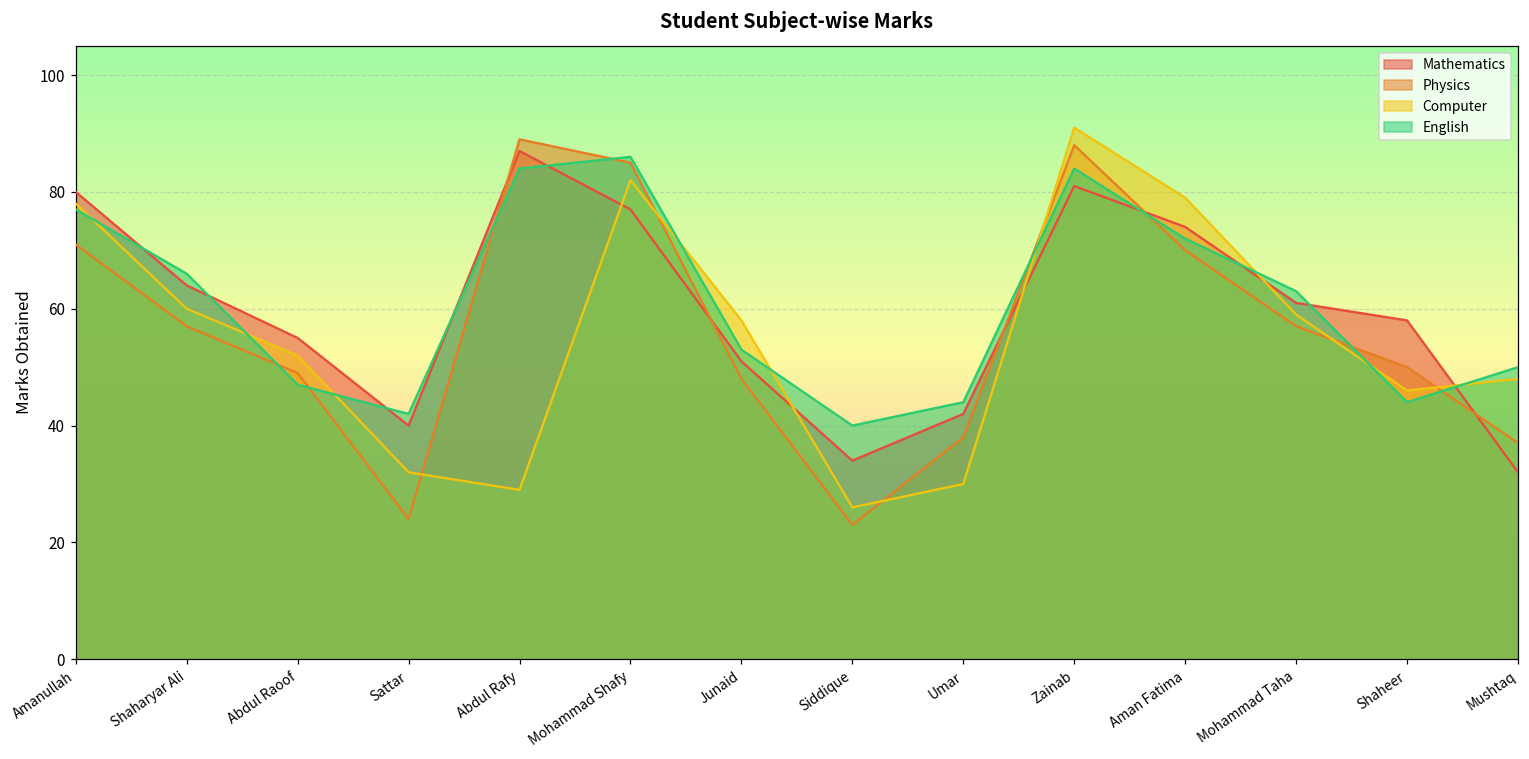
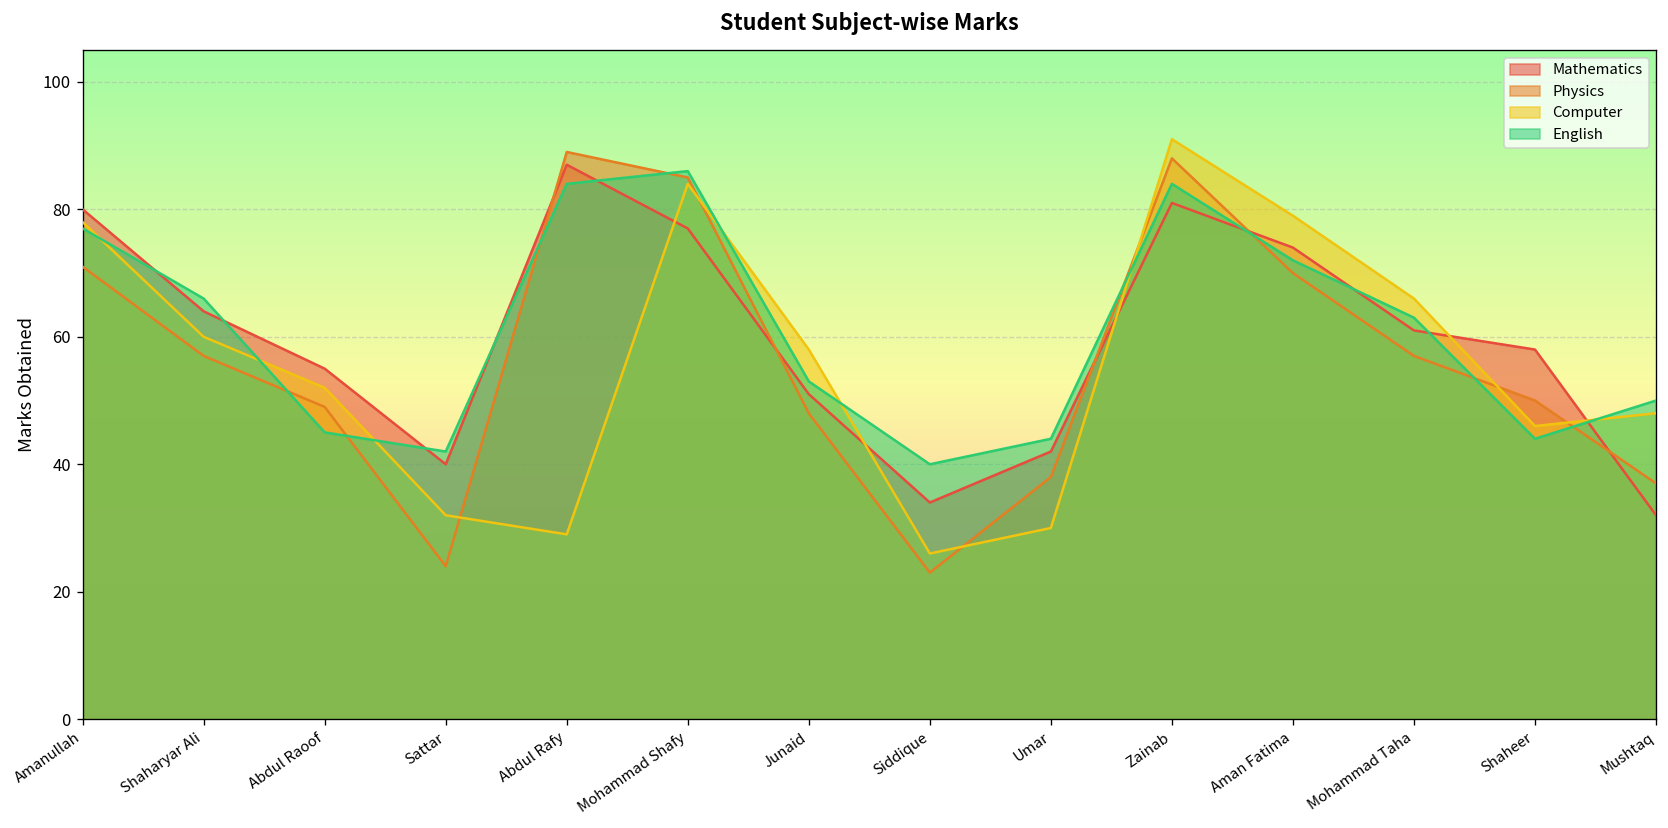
  {
    "Computer": {
      "Amanullah": 78,
      "Shaharyar Ali": 60,
      "Abdul Raoof": 52,
      "Sattar": 32,
      "Abdul Rafy": 29,
-     "Mohammad Shafy": 82,
+     "Mohammad Shafy": 84,
      "Junaid": 58,
      "Siddique": 26,
      "Umar": 30,
      "Zainab": 91,
      "Aman Fatima": 79,
-     "Mohammad Taha": 59,
+     "Mohammad Taha": 66,
      "Shaheer": 46,
      "Mushtaq": 48
    },
    "English": {
      "Amanullah": 77,
      "Shaharyar Ali": 66,
-     "Abdul Raoof": 47,
+     "Abdul Raoof": 45,
      "Sattar": 42,
      "Abdul Rafy": 84,
      "Mohammad Shafy": 86,
      "Junaid": 53,
      "Siddique": 40,
      "Umar": 44,
      "Zainab": 84,
      "Aman Fatima": 72,
      "Mohammad Taha": 63,
      "Shaheer": 44,
      "Mushtaq": 50
    }
  }
